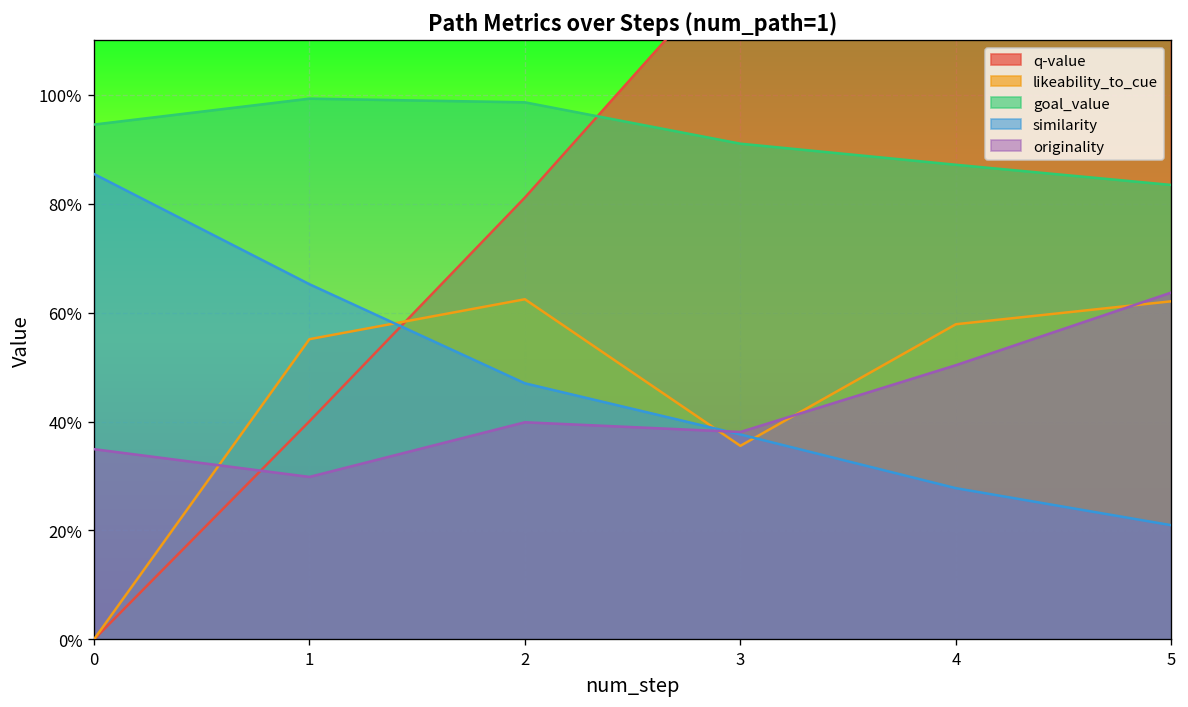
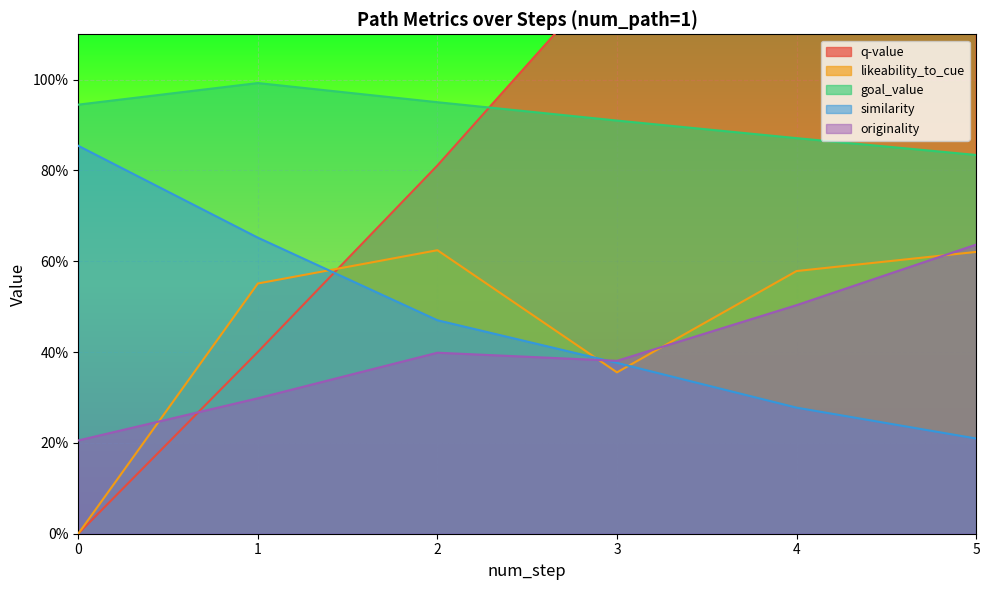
  {
    "q-value": {
      "1": "40%",
      "2": "81%"
    },
    "likeability_to_cue": {
      "1": "55%",
      "2": "62%",
      "3": "36%",
      "4": "58%",
      "5": "62%"
    },
    "goal_value": {
      "0": "95%",
      "1": "99%",
-     "2": "99%",
+     "2": "95%",
      "3": "91%",
      "4": "87%",
      "5": "83%"
    },
    "similarity": {
      "0": "85%",
      "1": "65%",
      "2": "47%",
      "4": "28%",
      "5": "21%"
    },
    "originality": {
-     "0": "35%",
+     "0": "21%",
      "1": "30%",
      "2": "40%",
      "4": "50%",
      "5": "64%"
    }
  }
